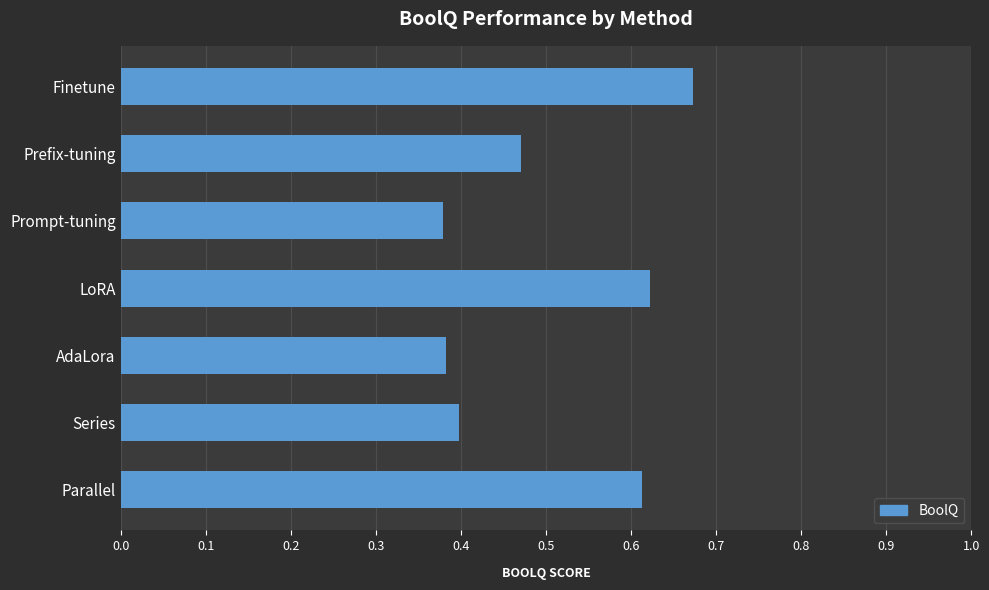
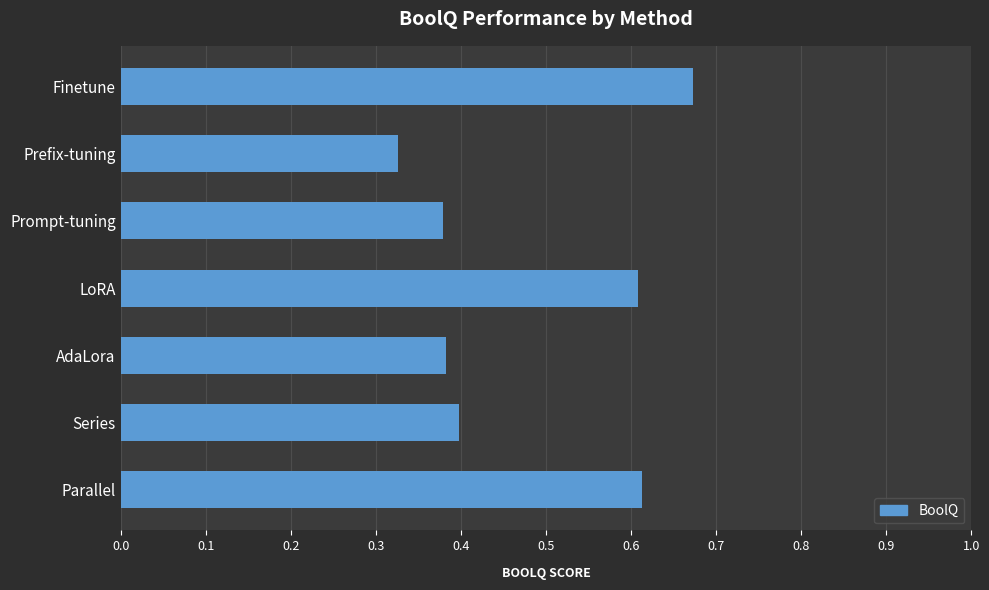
  {
    "Finetune": 0.67,
-   "Prefix-tuning": 0.47,
+   "Prefix-tuning": 0.33,
    "Prompt-tuning": 0.38,
-   "LoRA": 0.62,
+   "LoRA": 0.61,
    "AdaLora": 0.38,
    "Series": 0.40,
    "Parallel": 0.61
  }
